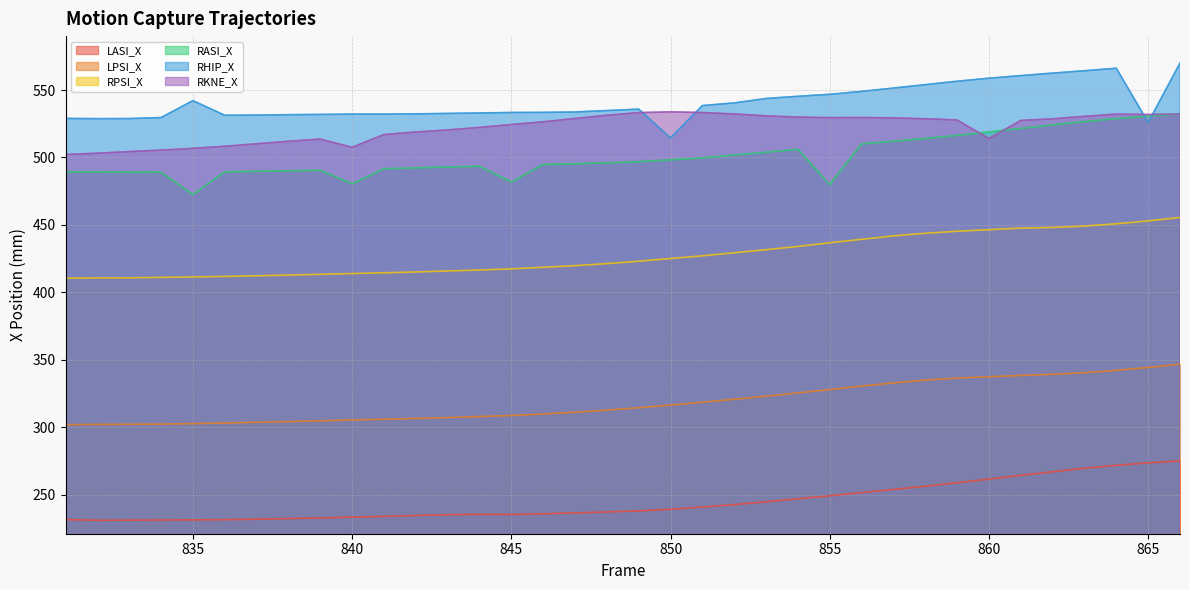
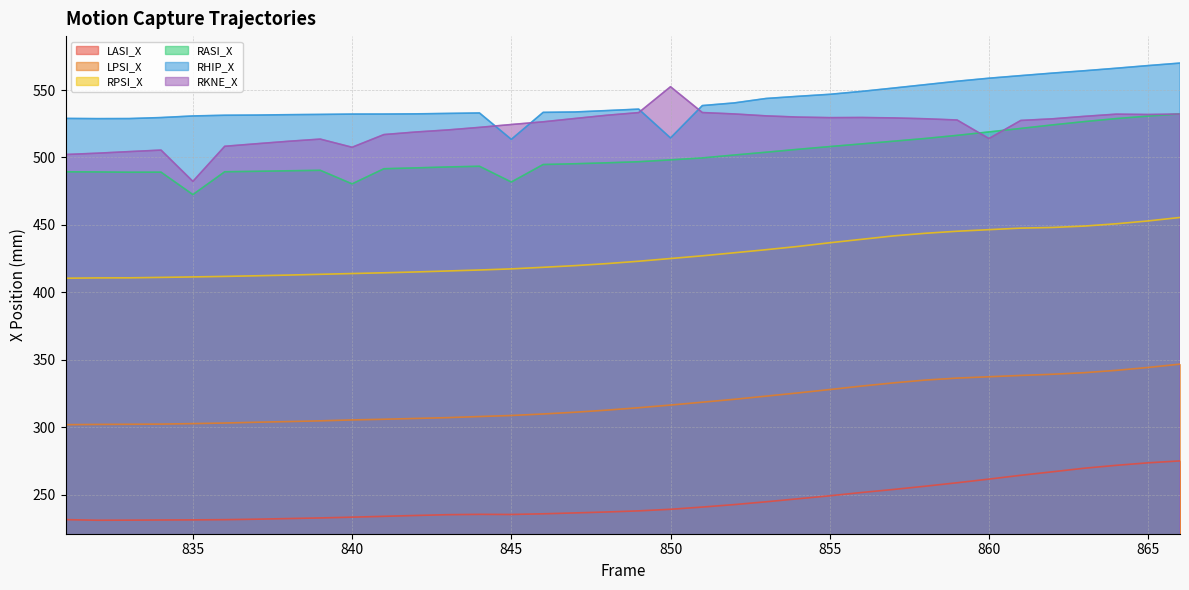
  {
    "RASI_X": {
      "835": 472,
      "840": 480,
      "845": 482,
      "850": 498,
-     "855": 480,
+     "855": 508,
      "860": 519
    },
    "RHIP_X": {
-     "835": 542,
+     "835": 531,
      "840": 532,
-     "845": 533,
+     "845": 513,
      "850": 514,
      "855": 547,
      "860": 559,
-     "865": 526
+     "865": 568
    },
    "RKNE_X": {
-     "835": 507,
+     "835": 482,
      "840": 508,
      "845": 524,
-     "850": 534,
+     "850": 552,
      "855": 530,
      "860": 514
    }
  }
